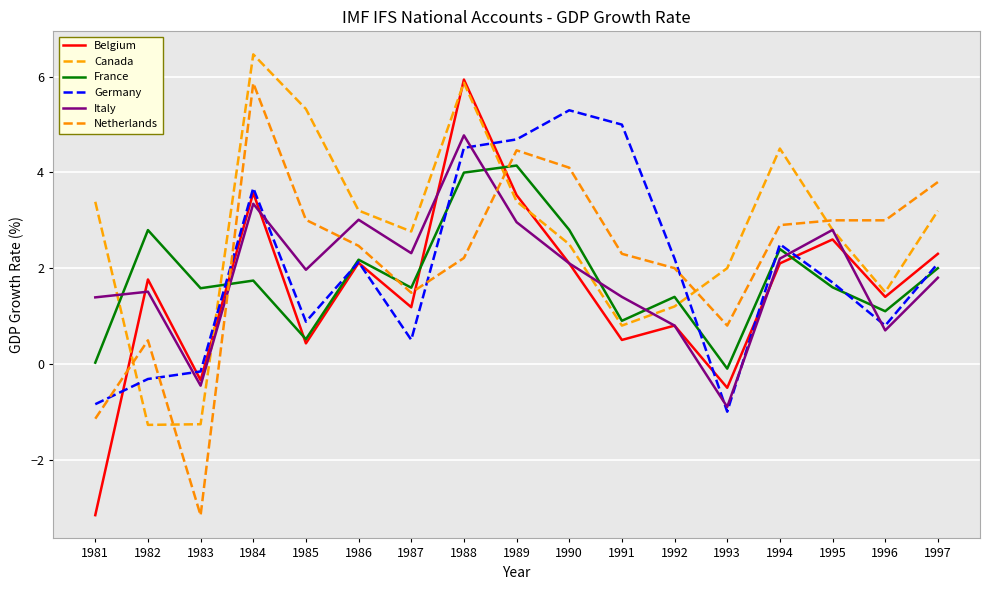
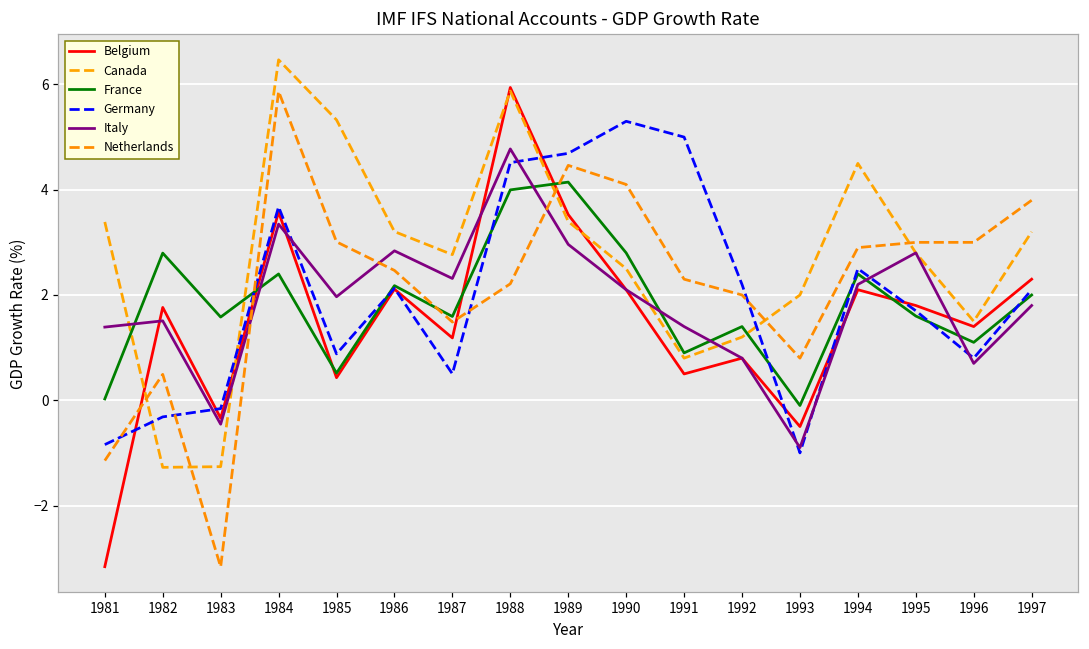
  {
    "Belgium": {
      "1981": -3.2,
      "1982": 1.8,
      "1983": -0.3,
      "1984": 3.6,
      "1985": 0.4,
      "1987": 1.2,
      "1988": 5.9,
      "1989": 3.5,
      "1991": 0.5,
      "1993": -0.5,
      "1994": 2.1,
-     "1995": 2.6,
+     "1995": 1.8,
      "1996": 1.4,
      "1997": 2.3
    },
    "France": {
      "1981": 0.0,
      "1982": 2.8,
      "1983": 1.6,
-     "1984": 1.7,
+     "1984": 2.4,
      "1985": 0.5,
      "1987": 1.6,
      "1988": 4.0,
      "1989": 4.1,
      "1990": 2.8,
      "1991": 0.9,
      "1992": 1.4,
      "1993": -0.1,
      "1994": 2.4,
      "1995": 1.6,
      "1996": 1.1,
      "1997": 2.0
    },
    "Germany": {
      "1981": -0.8,
      "1982": -0.3,
      "1983": -0.2,
      "1984": 3.7,
      "1985": 0.9,
      "1987": 0.5,
      "1988": 4.5,
      "1989": 4.7,
      "1990": 5.3,
      "1991": 5.0,
      "1992": 2.2,
      "1993": -1.0,
      "1994": 2.5,
      "1995": 1.7,
      "1996": 0.8,
      "1997": 2.1
    },
    "Italy": {
      "1981": 1.4,
      "1982": 1.5,
      "1983": -0.5,
      "1984": 3.3,
      "1985": 2.0,
-     "1986": 3.0,
+     "1986": 2.8,
      "1987": 2.3,
      "1988": 4.8,
      "1989": 3.0,
      "1991": 1.4,
      "1993": -0.9,
      "1994": 2.2,
      "1996": 0.7,
      "1997": 1.8
    }
  }
